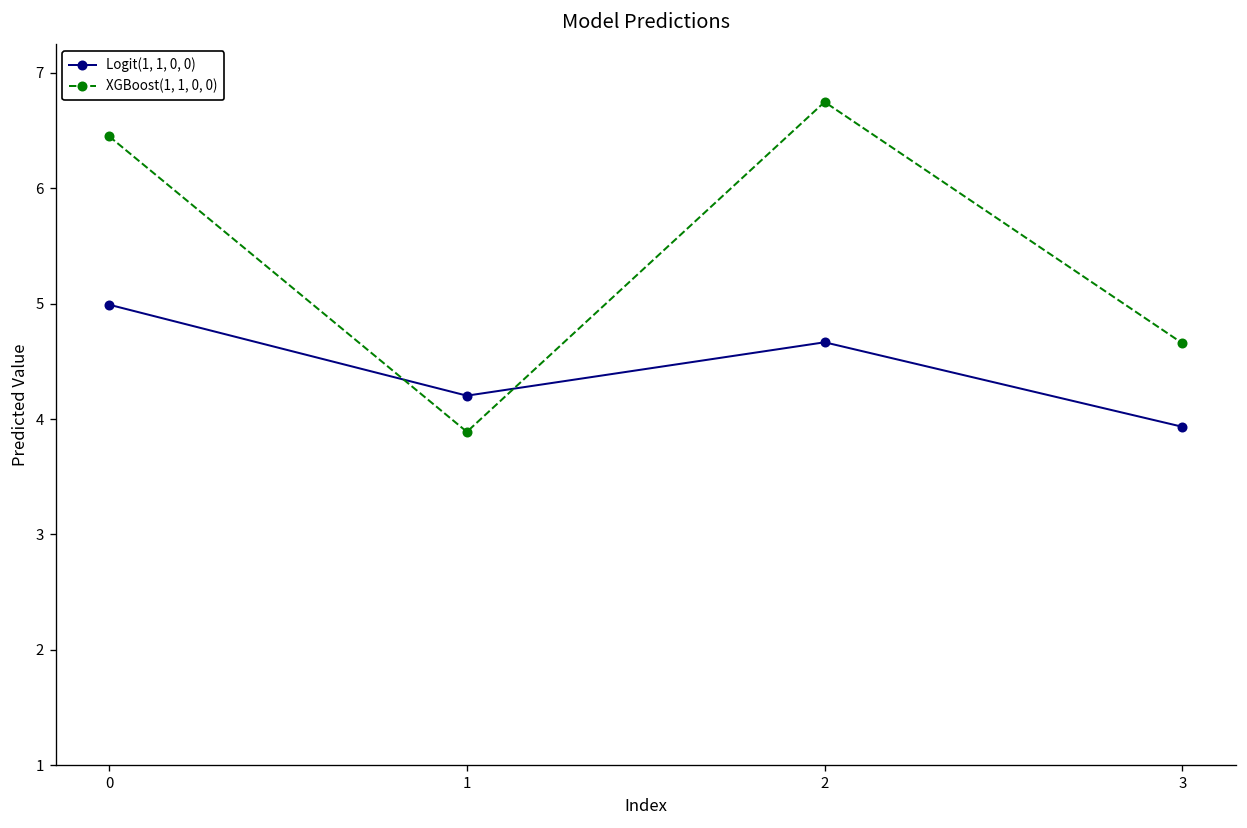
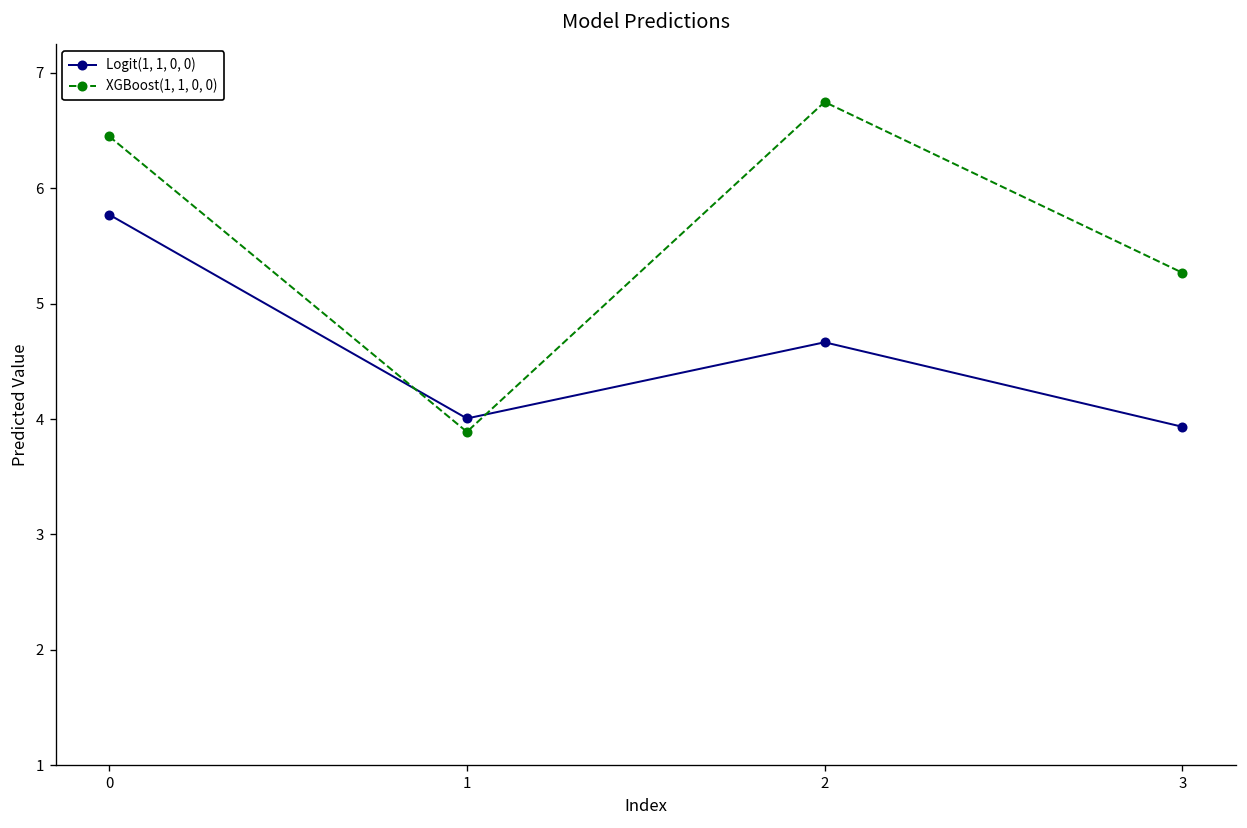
  {
    "Logit(1, 1, 0, 0)": {
-     "0": 5.0,
-     "1": 4.2,
+     "0": 5.8,
+     "1": 4.0,
      "2": 4.7,
      "3": 3.9
    },
    "XGBoost(1, 1, 0, 0)": {
      "0": 6.4,
      "1": 3.9,
      "2": 6.7,
-     "3": 4.7
+     "3": 5.3
    }
  }
